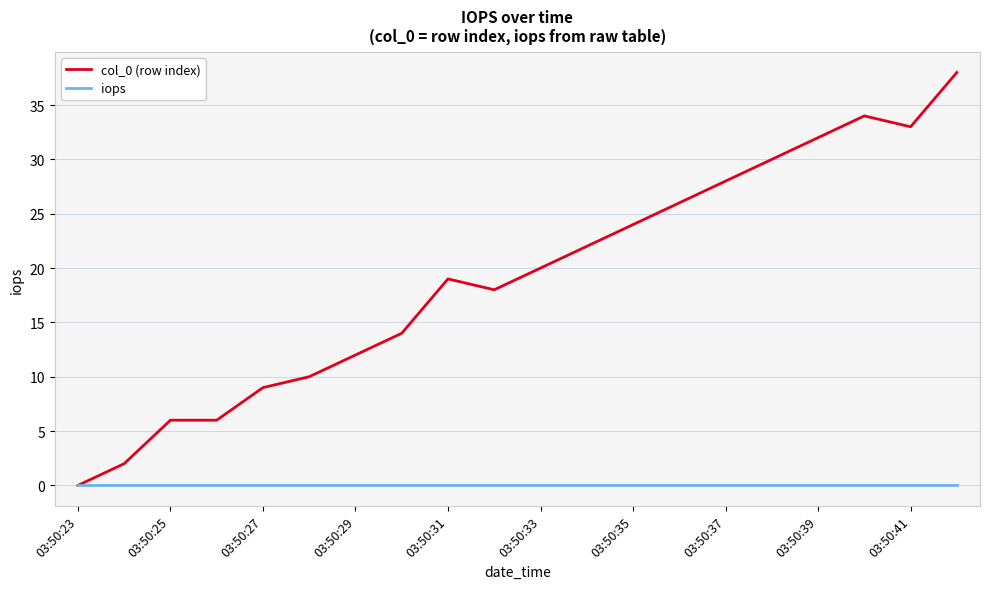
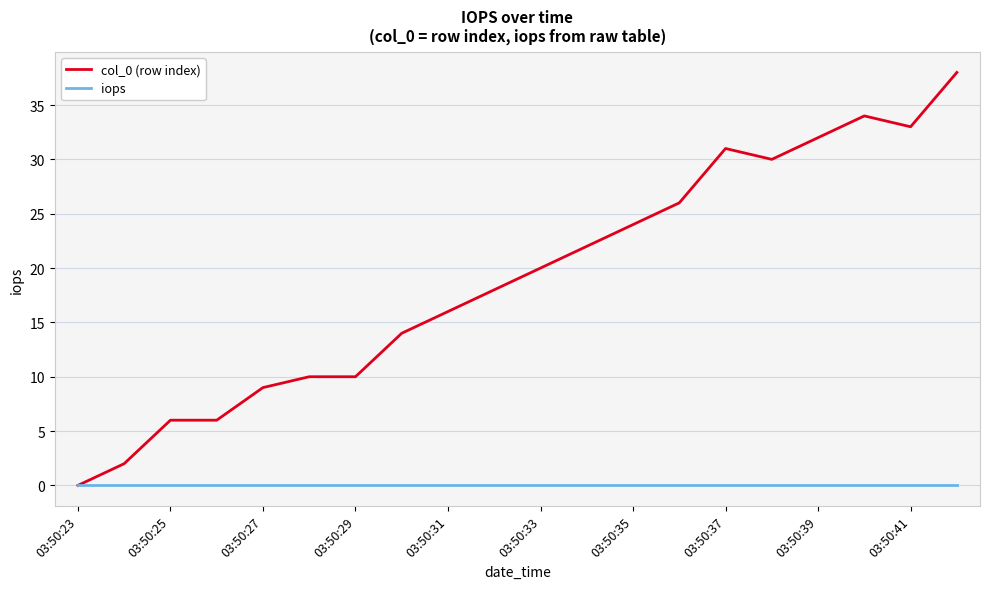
  {
    "col_0 (row index)": {
      "03:50:25": 6,
      "03:50:27": 9,
-     "03:50:29": 12,
-     "03:50:31": 19,
+     "03:50:29": 10,
+     "03:50:31": 16,
      "03:50:33": 20,
      "03:50:35": 24,
-     "03:50:37": 28,
+     "03:50:37": 31,
      "03:50:39": 32,
      "03:50:41": 33
    },
    "iops": {
      "03:50:25": 0,
      "03:50:27": 0,
      "03:50:29": 0,
      "03:50:31": 0,
      "03:50:33": 0,
      "03:50:35": 0,
      "03:50:37": 0,
      "03:50:39": 0,
      "03:50:41": 0
    }
  }
